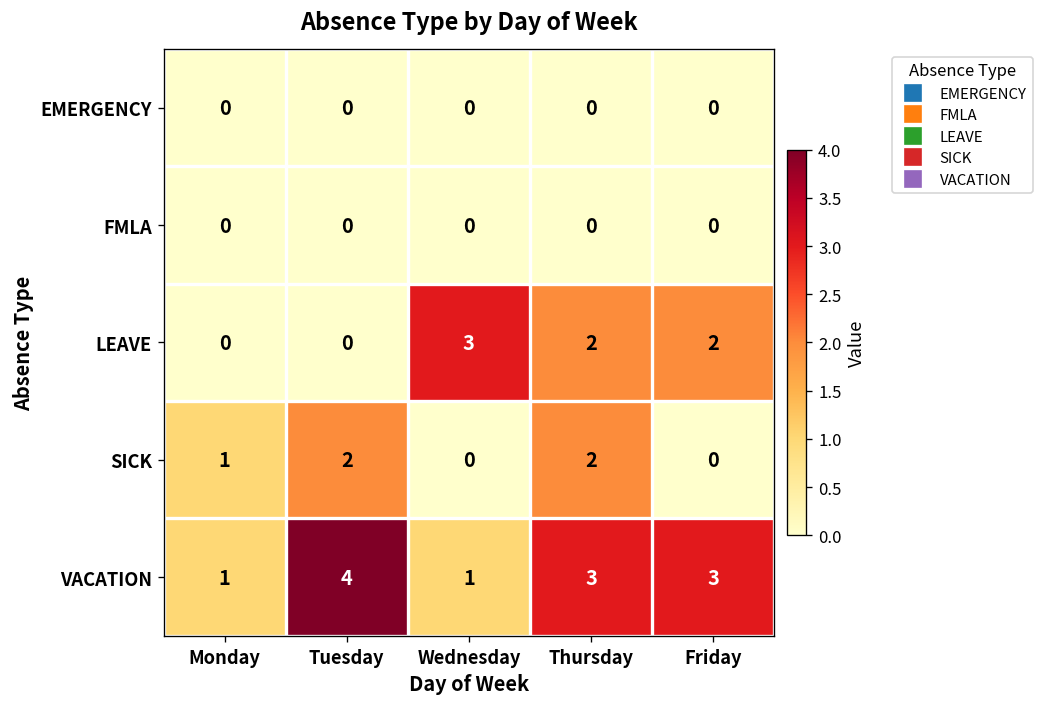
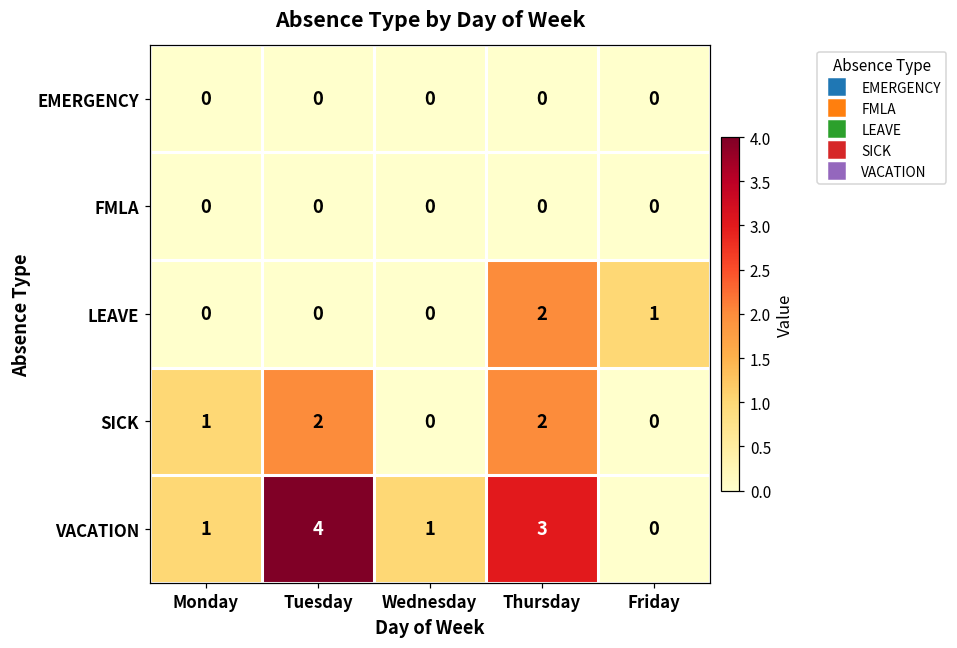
  {
    "EMERGENCY": {
      "Monday": 0,
      "Tuesday": 0,
      "Wednesday": 0,
      "Thursday": 0,
      "Friday": 0
    },
    "FMLA": {
      "Monday": 0,
      "Tuesday": 0,
      "Wednesday": 0,
      "Thursday": 0,
      "Friday": 0
    },
    "LEAVE": {
      "Monday": 0,
      "Tuesday": 0,
-     "Wednesday": 3,
+     "Wednesday": 0,
      "Thursday": 2,
-     "Friday": 2
+     "Friday": 1
    },
    "SICK": {
      "Monday": 1,
      "Tuesday": 2,
      "Wednesday": 0,
      "Thursday": 2,
      "Friday": 0
    },
    "VACATION": {
      "Monday": 1,
      "Tuesday": 4,
      "Wednesday": 1,
      "Thursday": 3,
-     "Friday": 3
+     "Friday": 0
    }
  }
